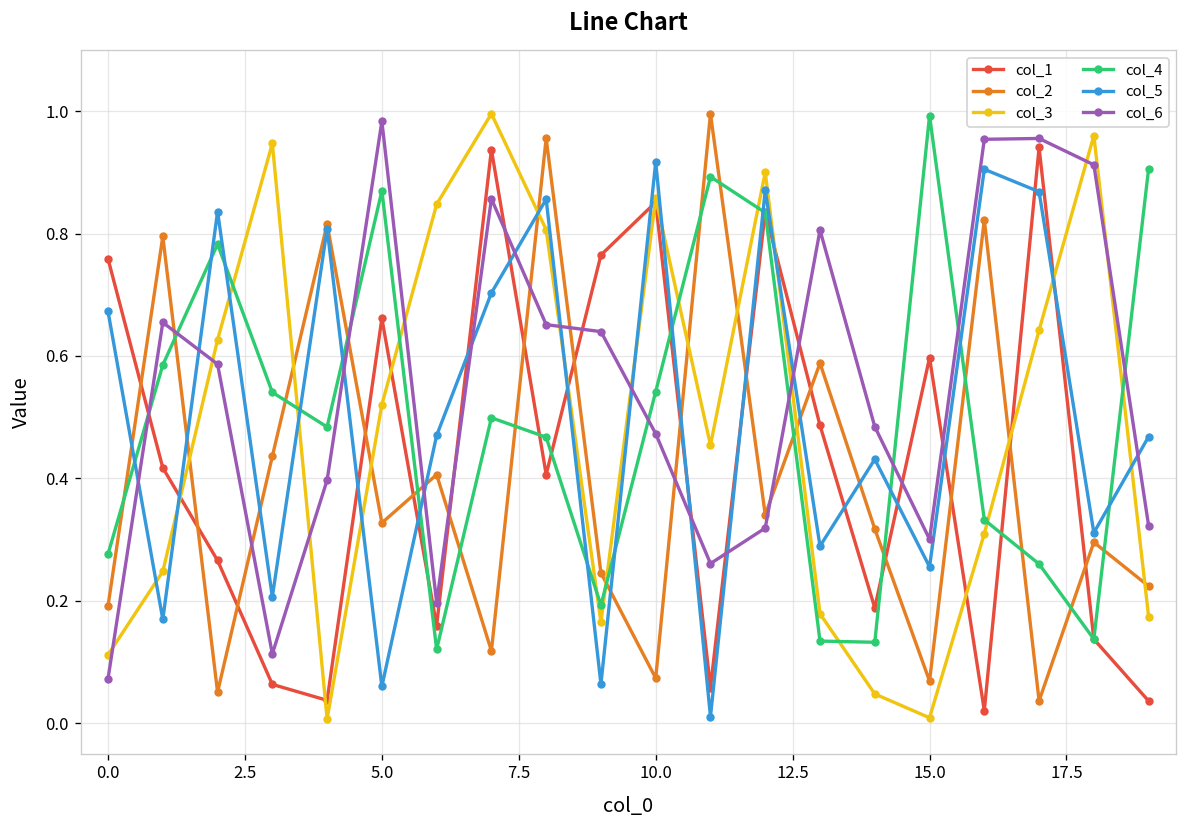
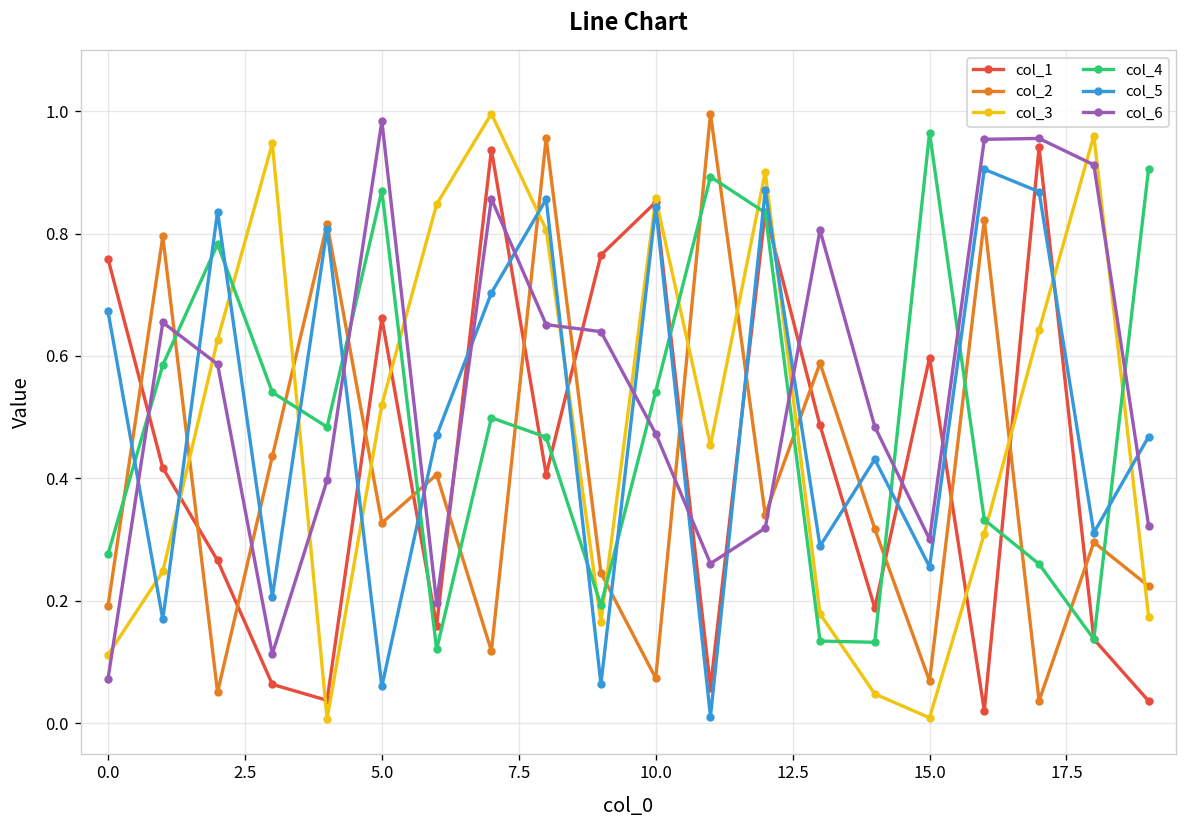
  {
    "col_3": {
      "0.0": 0.11,
      "5.0": 0.52,
      "10.0": 0.86,
      "15.0": 0.01
    },
    "col_4": {
      "0.0": 0.28,
      "5.0": 0.87,
      "10.0": 0.54,
-     "15.0": 0.99
+     "15.0": 0.97
    },
    "col_5": {
      "0.0": 0.67,
      "5.0": 0.06,
-     "10.0": 0.92,
+     "10.0": 0.84,
      "15.0": 0.26
    },
    "col_6": {
      "0.0": 0.07,
      "5.0": 0.98,
      "10.0": 0.47,
      "15.0": 0.30
    }
  }
